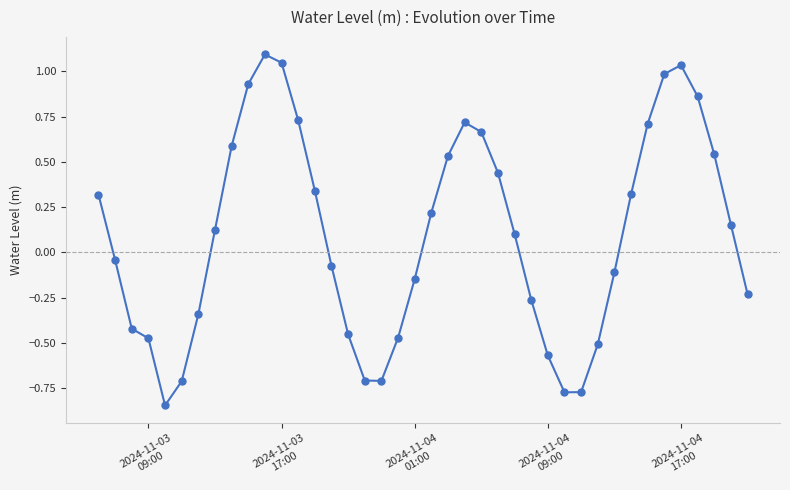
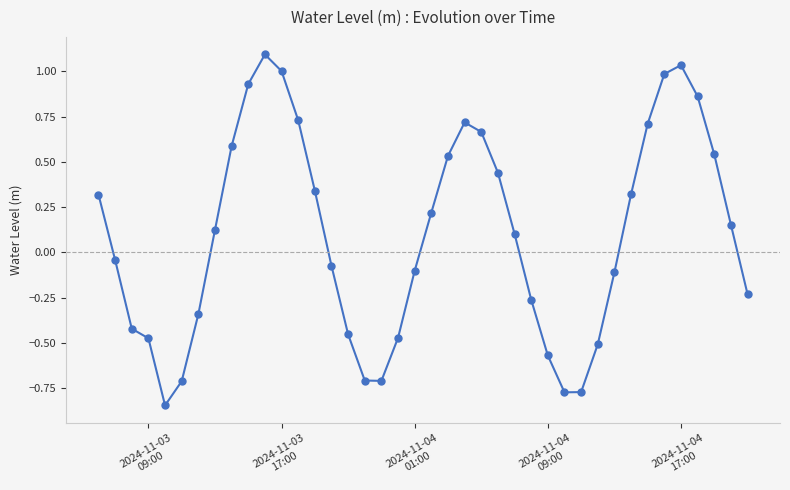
  {
    "2024-11-03 09:00": -0.47,
-   "2024-11-03 17:00": 1.05,
-   "2024-11-04 01:00": -0.15,
+   "2024-11-03 17:00": 1.00,
+   "2024-11-04 01:00": -0.10,
    "2024-11-04 09:00": -0.57,
    "2024-11-04 17:00": 1.03
  }
